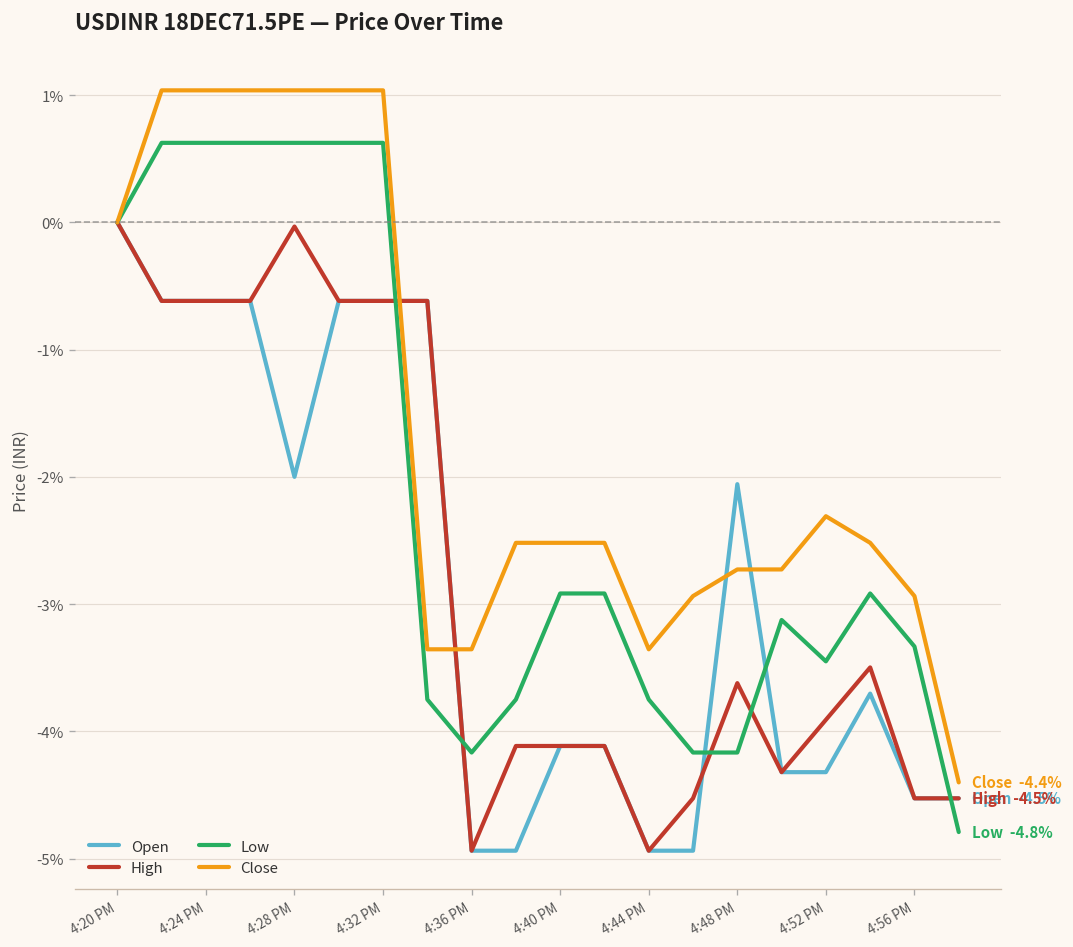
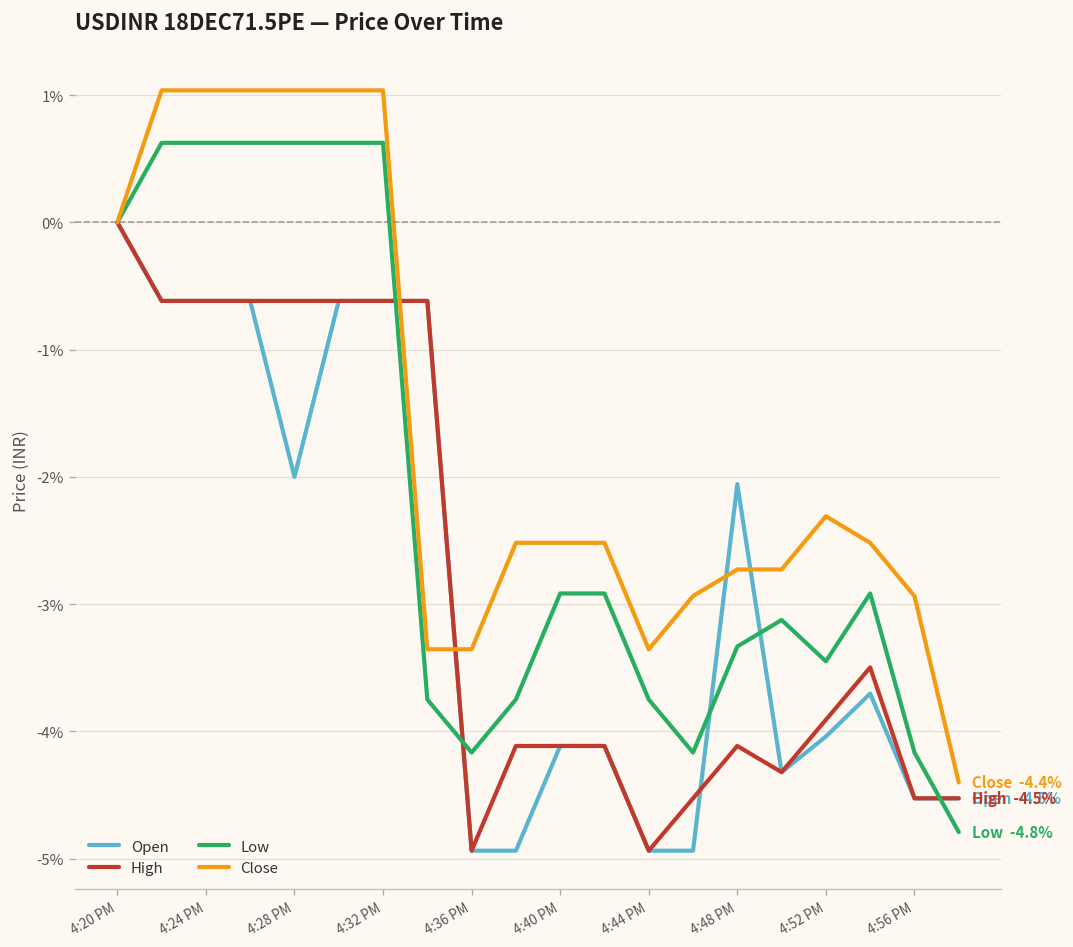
  {
    "Open": {
      "4:28 PM": "-2.00%",
      "4:48 PM": "-2.06%",
-     "4:52 PM": "-4.32%"
+     "4:52 PM": "-4.04%"
    },
    "High": {
-     "4:28 PM": "-0.03%",
-     "4:48 PM": "-3.62%",
+     "4:28 PM": "-0.62%",
+     "4:48 PM": "-4.12%",
      "4:52 PM": "-3.91%"
    },
    "Low": {
      "4:24 PM": "0.63%",
      "4:28 PM": "0.63%",
      "4:32 PM": "0.63%",
      "4:36 PM": "-4.17%",
      "4:40 PM": "-2.92%",
      "4:44 PM": "-3.75%",
-     "4:48 PM": "-4.17%",
+     "4:48 PM": "-3.33%",
      "4:52 PM": "-3.45%",
-     "4:56 PM": "-3.33%"
+     "4:56 PM": "-4.17%"
    },
    "Close": {
      "4:24 PM": "1.04%",
      "4:28 PM": "1.04%",
      "4:32 PM": "1.04%",
      "4:36 PM": "-3.36%",
      "4:40 PM": "-2.52%",
      "4:44 PM": "-3.36%",
      "4:48 PM": "-2.73%",
      "4:52 PM": "-2.31%",
      "4:56 PM": "-2.94%"
    }
  }
